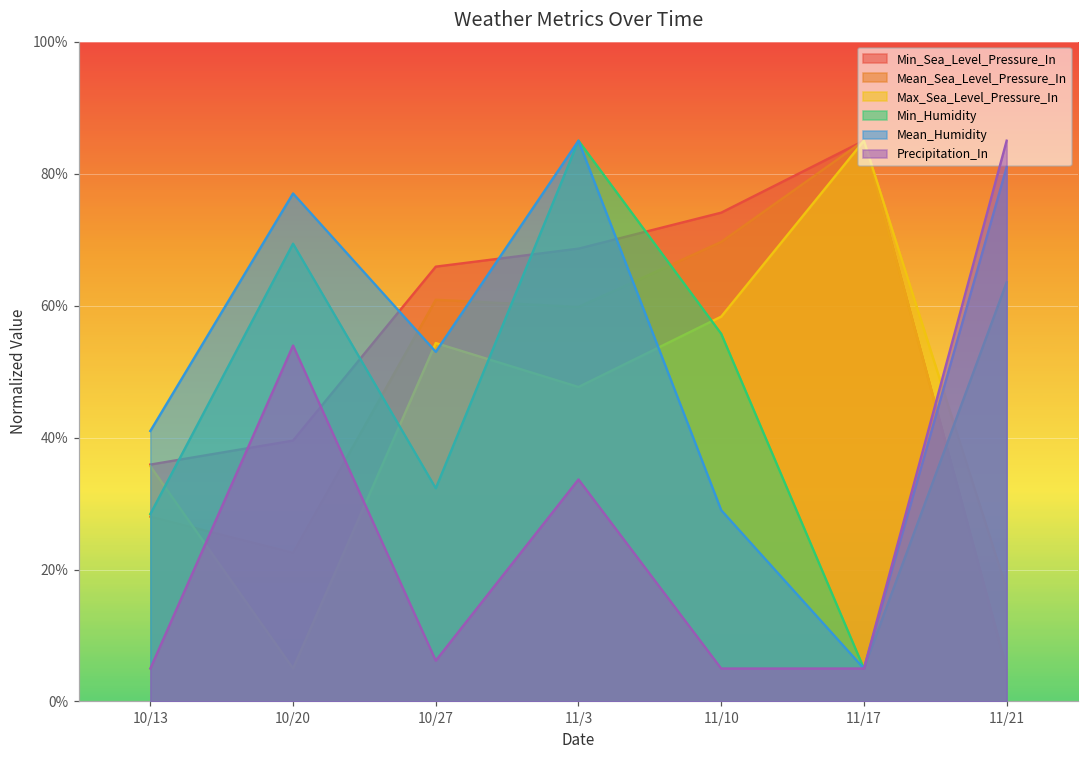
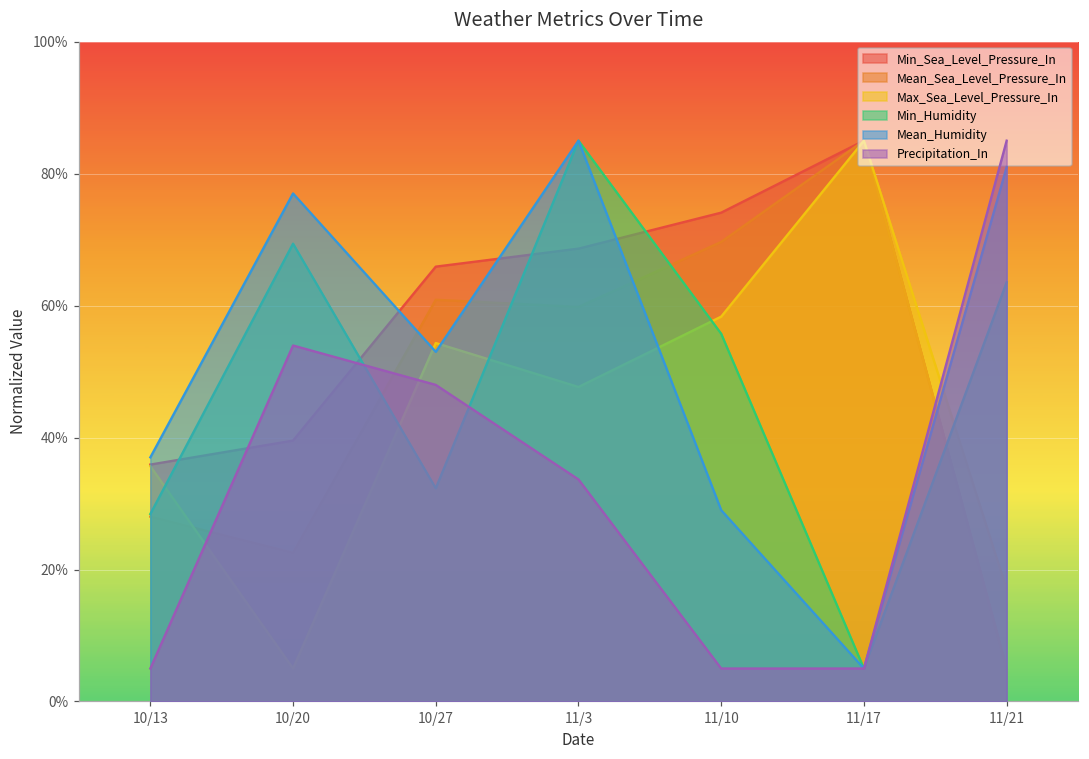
  {
    "Max_Sea_Level_Pressure_In": {
      "10/20": "5%",
      "10/27": "54%",
      "11/3": "48%",
      "11/10": "58%",
      "11/21": "17%"
    },
    "Min_Humidity": {
      "10/20": "69%",
      "10/27": "32%",
      "11/10": "56%",
      "11/21": "64%"
    },
    "Mean_Humidity": {
-     "10/13": "41%",
+     "10/13": "37%",
      "10/20": "77%",
      "10/27": "53%",
      "11/10": "29%",
      "11/21": "81%"
    },
    "Precipitation_In": {
      "10/13": "5%",
      "10/20": "54%",
-     "10/27": "6%",
+     "10/27": "48%",
      "11/3": "34%",
      "11/10": "5%"
    }
  }
